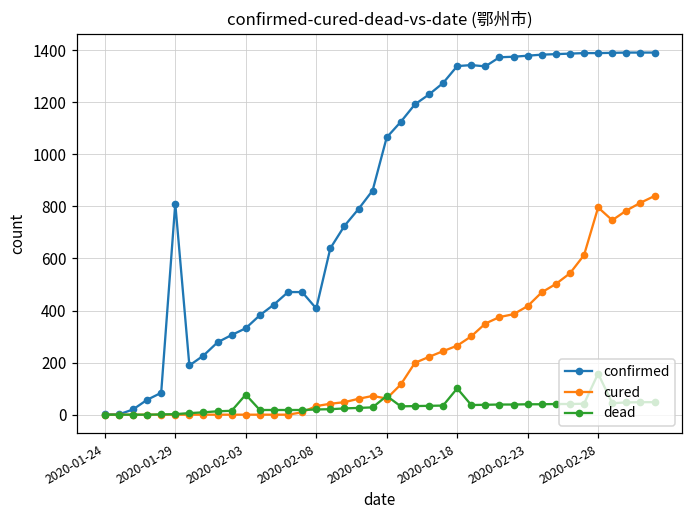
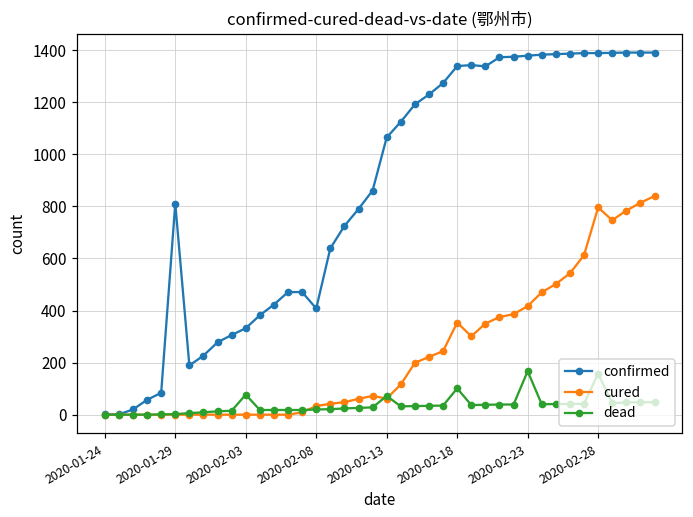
  {
    "confirmed": {
      "2020-01-29": 810,
      "2020-02-03": 330,
      "2020-02-08": 410,
      "2020-02-13": 1070,
      "2020-02-18": 1340,
      "2020-02-23": 1380,
      "2020-02-28": 1390
    },
    "cured": {
      "2020-02-03": 0,
      "2020-02-08": 30,
-     "2020-02-18": 270,
+     "2020-02-18": 350,
      "2020-02-23": 420,
      "2020-02-28": 800
    },
    "dead": {
      "2020-02-03": 80,
      "2020-02-08": 20,
      "2020-02-18": 100,
-     "2020-02-23": 40
+     "2020-02-23": 170
    }
  }
